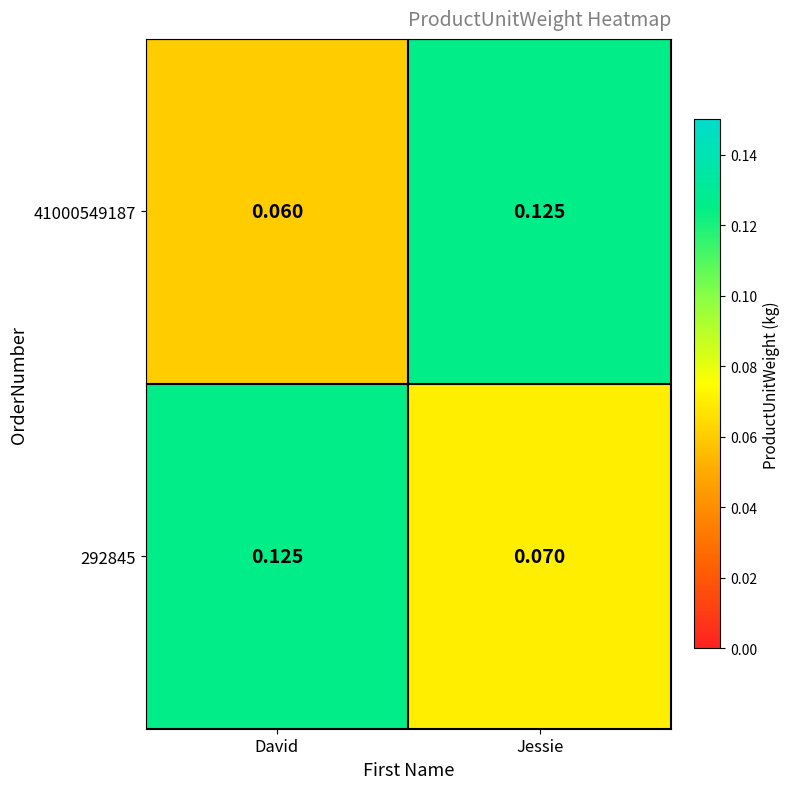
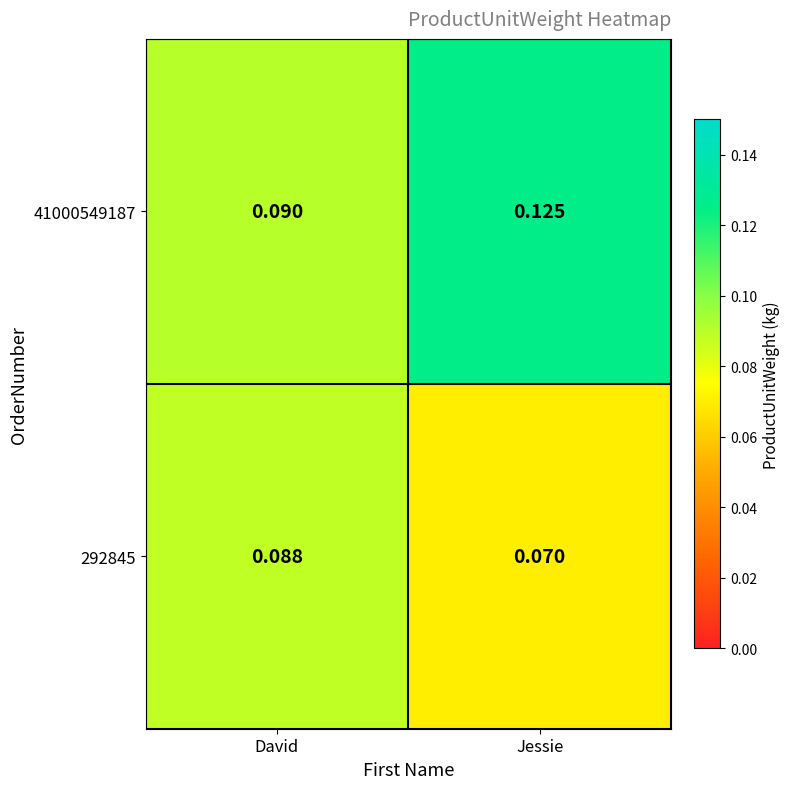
  {
    "41000549187": {
-     "David": 0.060,
+     "David": 0.090,
      "Jessie": 0.125
    },
    "292845": {
-     "David": 0.125,
+     "David": 0.088,
      "Jessie": 0.070
    }
  }
